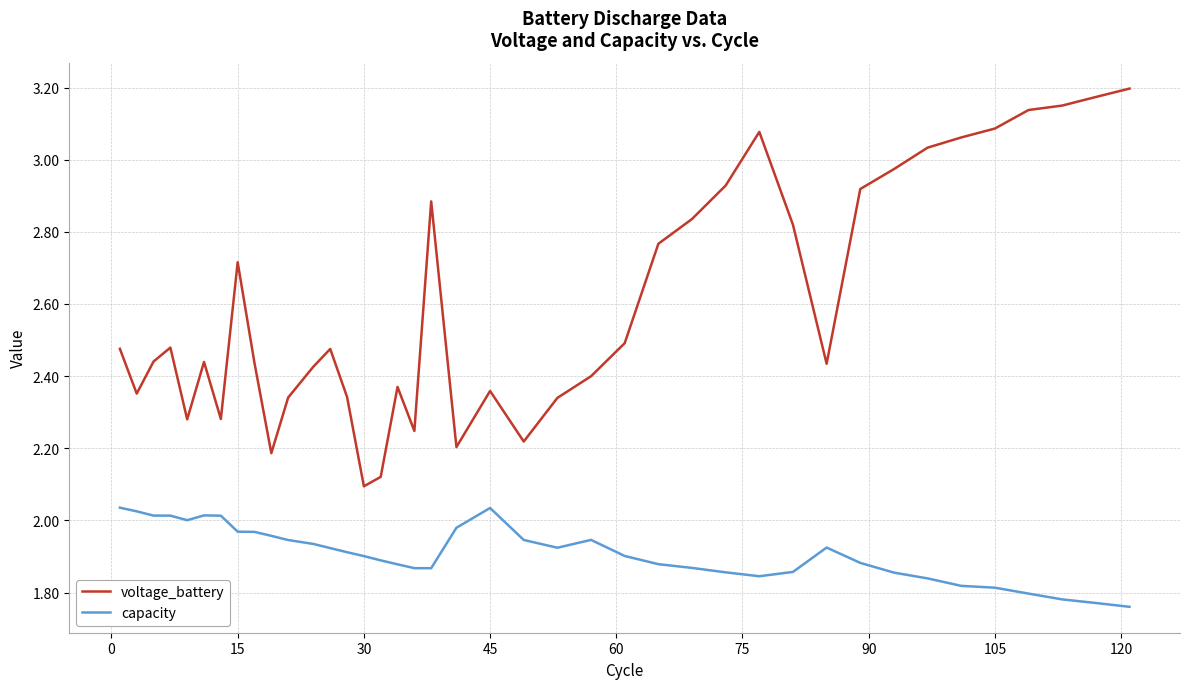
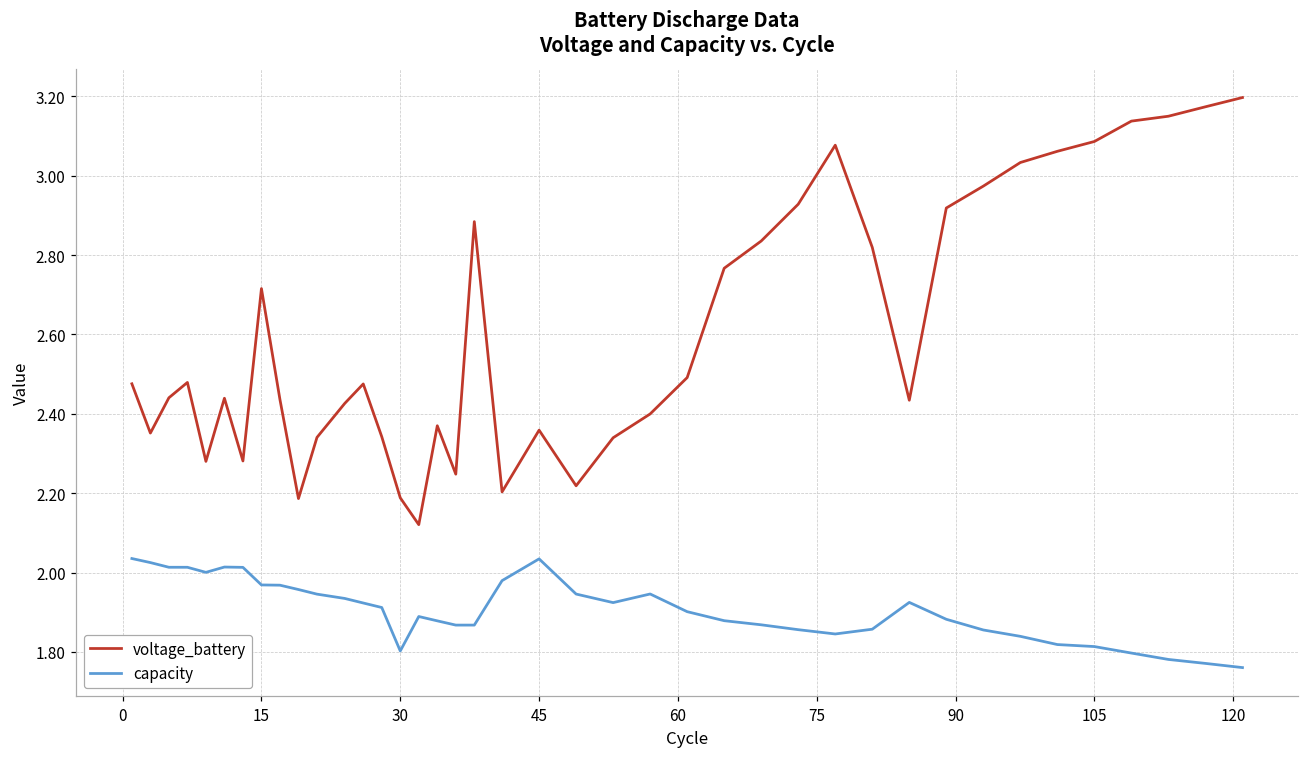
  {
    "voltage_battery": {
      "15": 2.72,
-     "30": 2.09,
+     "30": 2.19,
      "45": 2.36,
      "105": 3.09
    },
    "capacity": {
      "15": 1.97,
-     "30": 1.90,
+     "30": 1.80,
      "45": 2.03,
      "105": 1.81
    }
  }
